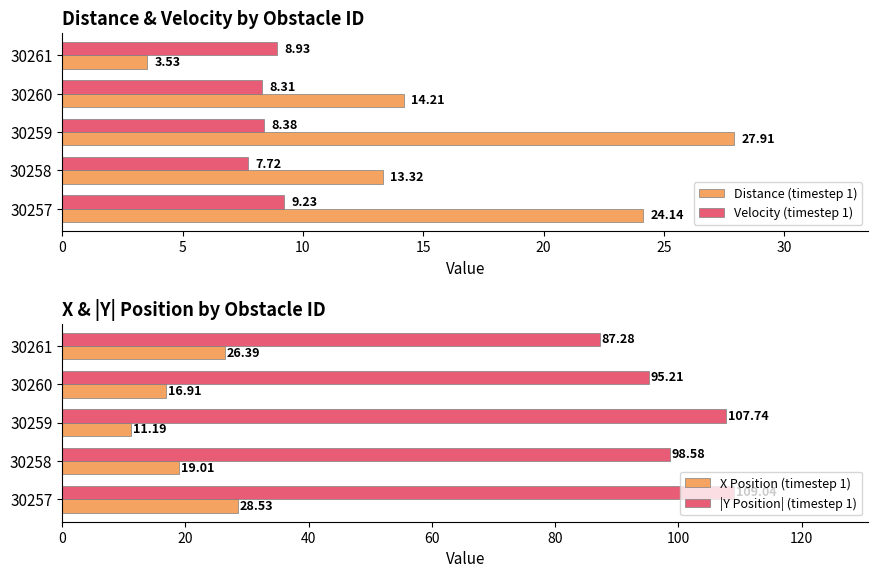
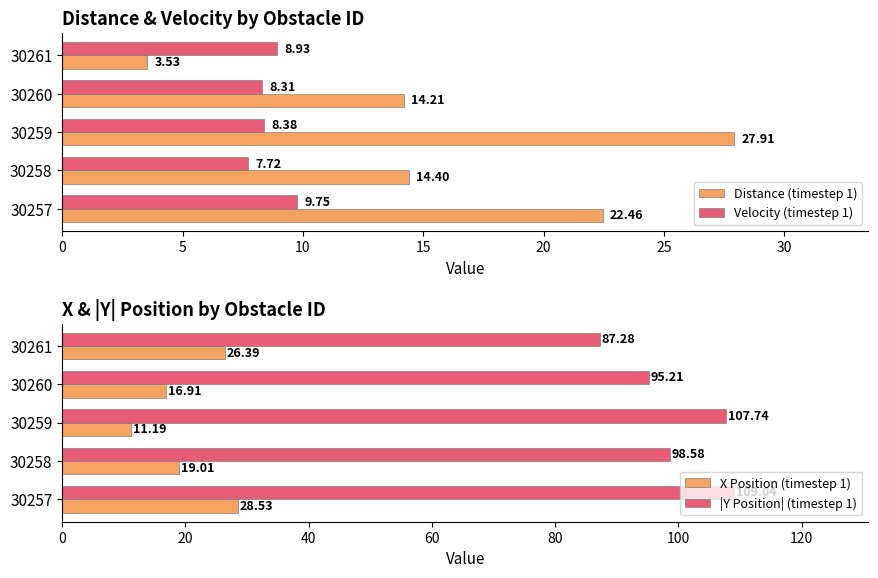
  {
    "Distance & Velocity by Obstacle ID": {
      "Distance (timestep 1)": {
        "30261": 3.53,
        "30260": 14.21,
        "30259": 27.91,
-       "30258": 13.32,
-       "30257": 24.14
+       "30258": 14.40,
+       "30257": 22.46
      },
      "Velocity (timestep 1)": {
        "30261": 8.93,
        "30260": 8.31,
        "30259": 8.38,
        "30258": 7.72,
-       "30257": 9.23
+       "30257": 9.75
      }
    },
    "X & |Y| Position by Obstacle ID": {
      "X Position (timestep 1)": {
        "30261": 26.39,
        "30260": 16.91,
        "30259": 11.19,
        "30258": 19.01,
        "30257": 28.53
      },
      "|Y Position| (timestep 1)": {
        "30261": 87.28,
        "30260": 95.21,
        "30259": 107.74,
        "30258": 98.58
      }
    }
  }
